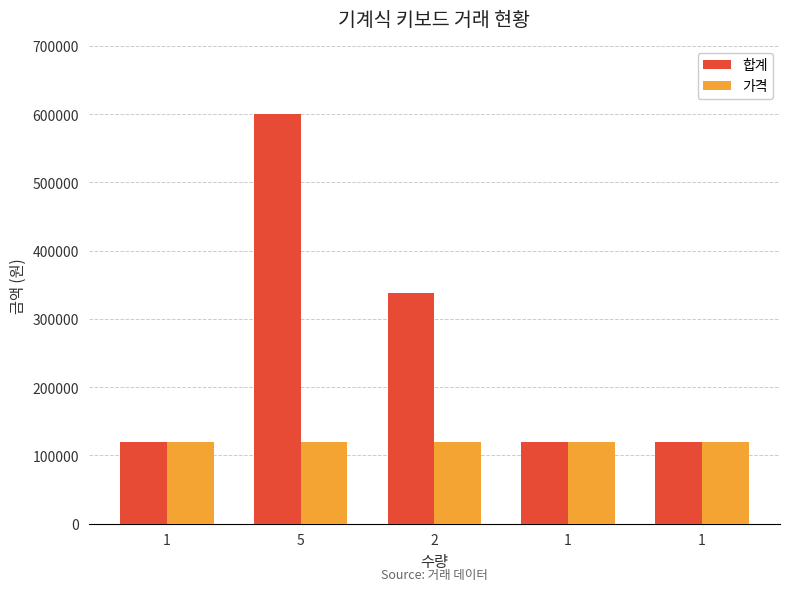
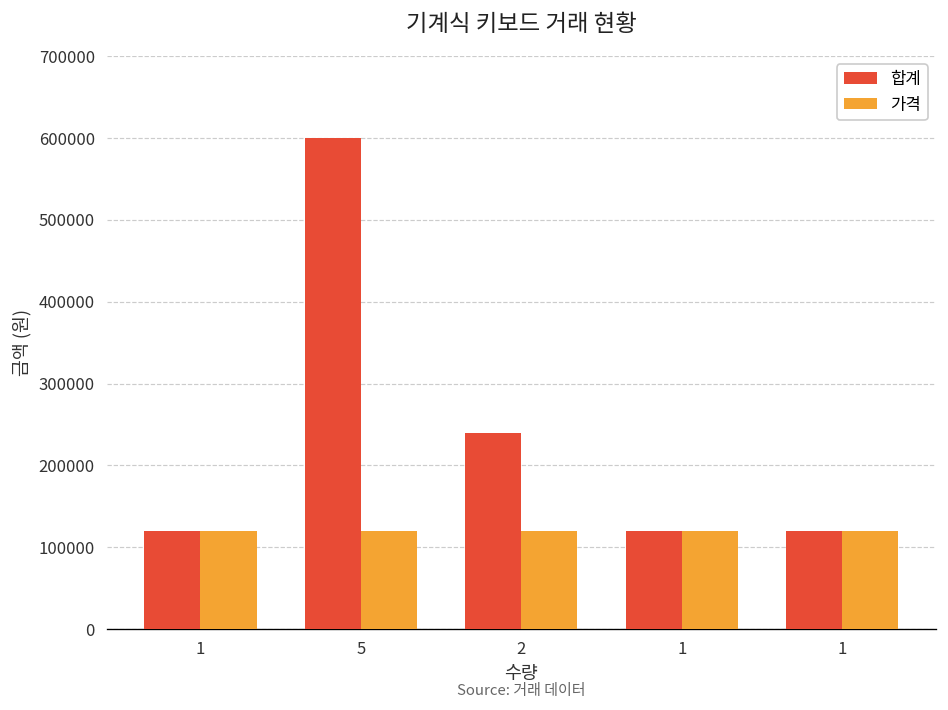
  {
    "합계": {
      "5": 600000,
-     "2": 340000
+     "2": 240000
    },
    "가격": {
      "5": 120000,
      "2": 120000
    }
  }
